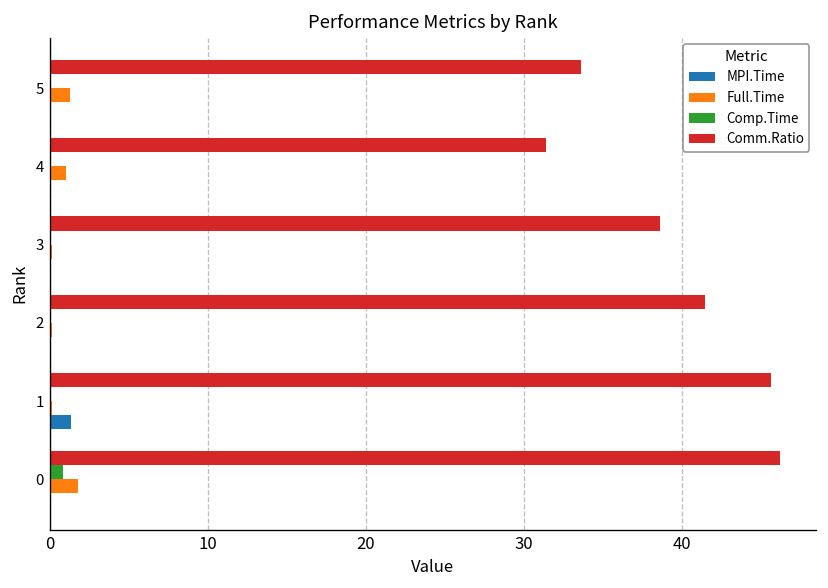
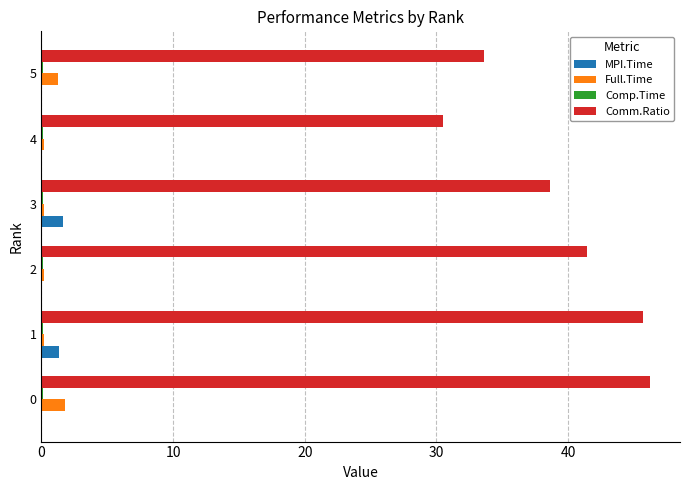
  {
    "MPI.Time": {
-     "3": 0.1,
+     "3": 1.7,
      "1": 1.4
    },
    "Full.Time": {
      "5": 1.3,
-     "4": 1.0,
+     "4": 0.2,
      "0": 1.8
    },
    "Comp.Time": {
-     "0": 0.8
+     "0": 0.1
    },
    "Comm.Ratio": {
      "5": 33.6,
-     "4": 31.4,
+     "4": 30.5,
      "3": 38.6,
      "2": 41.5,
      "1": 45.7,
      "0": 46.2
    }
  }
